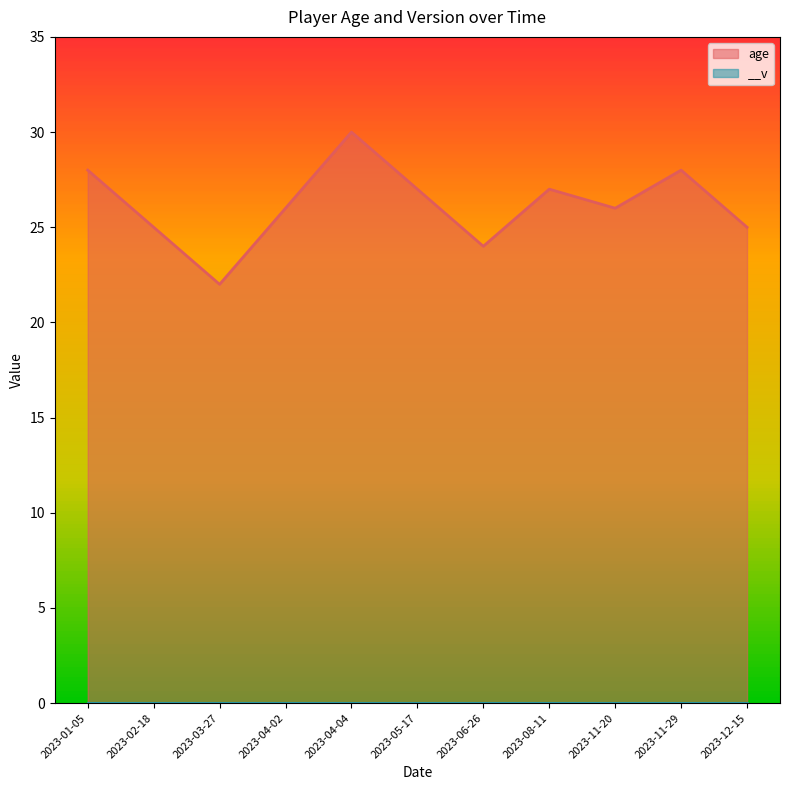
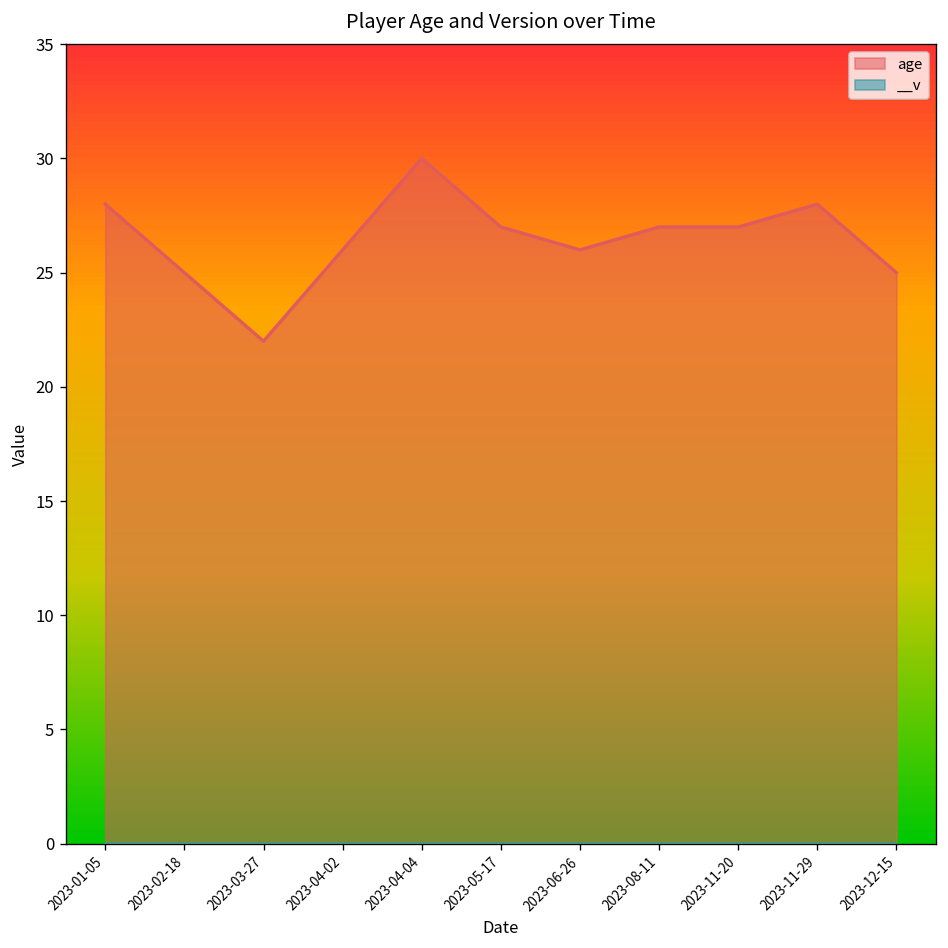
  {
    "age": {
      "2023-01-05": 28,
      "2023-02-18": 25,
      "2023-03-27": 22,
      "2023-04-02": 26,
      "2023-04-04": 30,
      "2023-05-17": 27,
-     "2023-06-26": 24,
+     "2023-06-26": 26,
      "2023-08-11": 27,
-     "2023-11-20": 26,
+     "2023-11-20": 27,
      "2023-11-29": 28,
      "2023-12-15": 25
    }
  }
